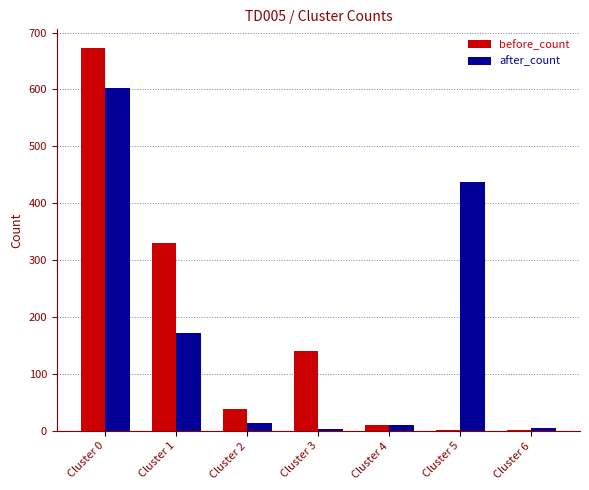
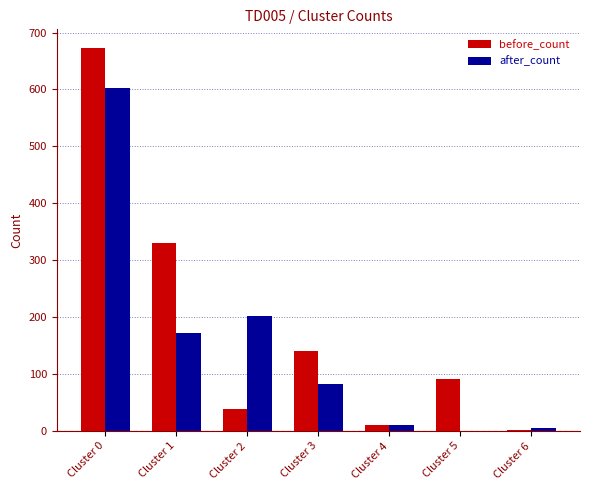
  {
    "before_count": {
      "Cluster 0": 670,
      "Cluster 1": 330,
      "Cluster 2": 40,
      "Cluster 3": 140,
      "Cluster 4": 10,
-     "Cluster 5": 0
+     "Cluster 5": 90
    },
    "after_count": {
      "Cluster 0": 600,
      "Cluster 1": 170,
-     "Cluster 2": 10,
-     "Cluster 3": 0,
+     "Cluster 2": 200,
+     "Cluster 3": 80,
      "Cluster 4": 10,
-     "Cluster 5": 440,
+     "Cluster 5": 0,
      "Cluster 6": 10
    }
  }
